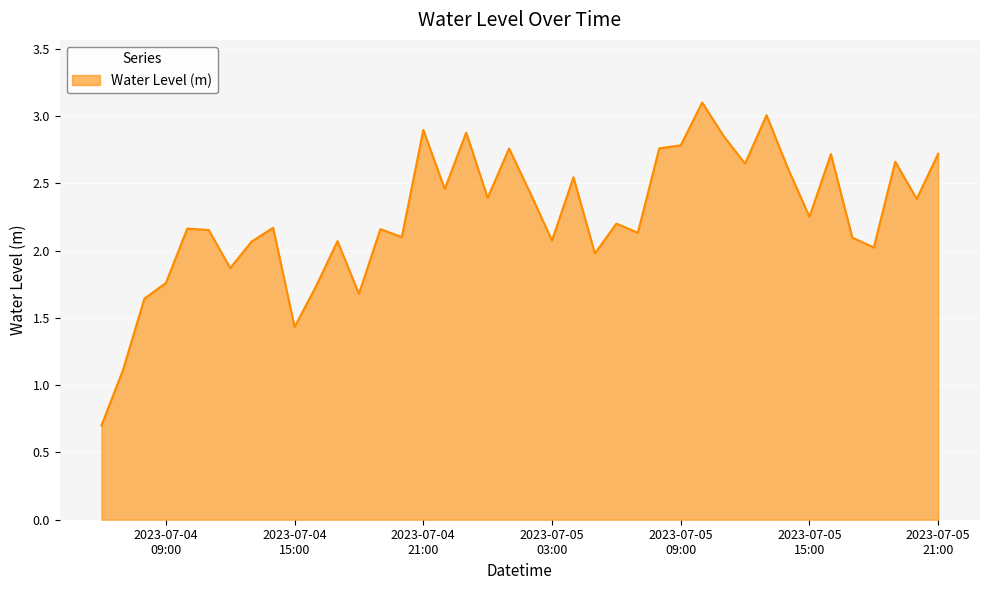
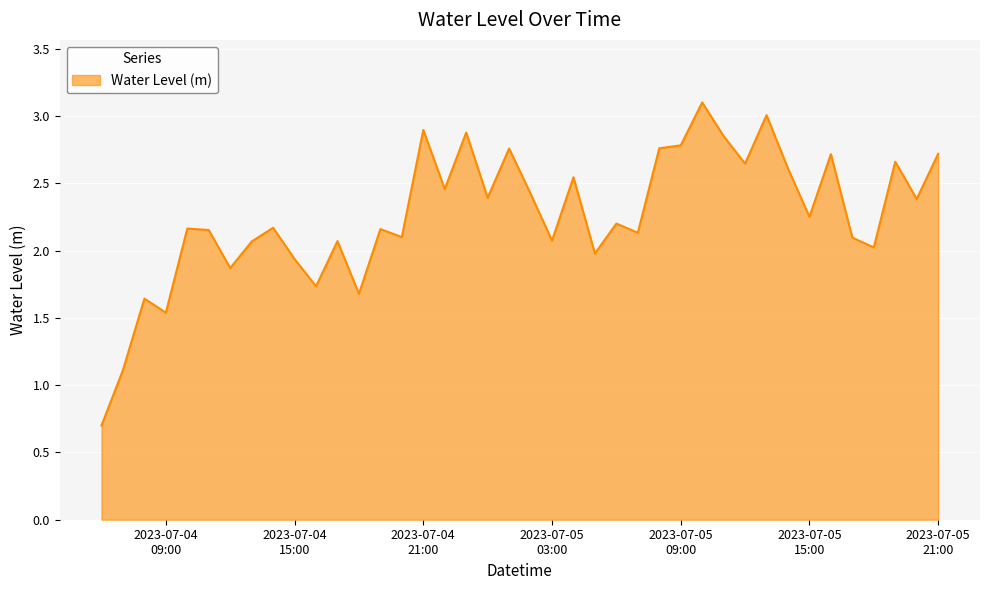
  {
-   "2023-07-04 09:00": 1.76,
-   "2023-07-04 15:00": 1.43,
+   "2023-07-04 09:00": 1.54,
+   "2023-07-04 15:00": 1.94,
    "2023-07-04 21:00": 2.90,
    "2023-07-05 03:00": 2.07,
    "2023-07-05 09:00": 2.78,
    "2023-07-05 15:00": 2.25,
    "2023-07-05 21:00": 2.72
  }
